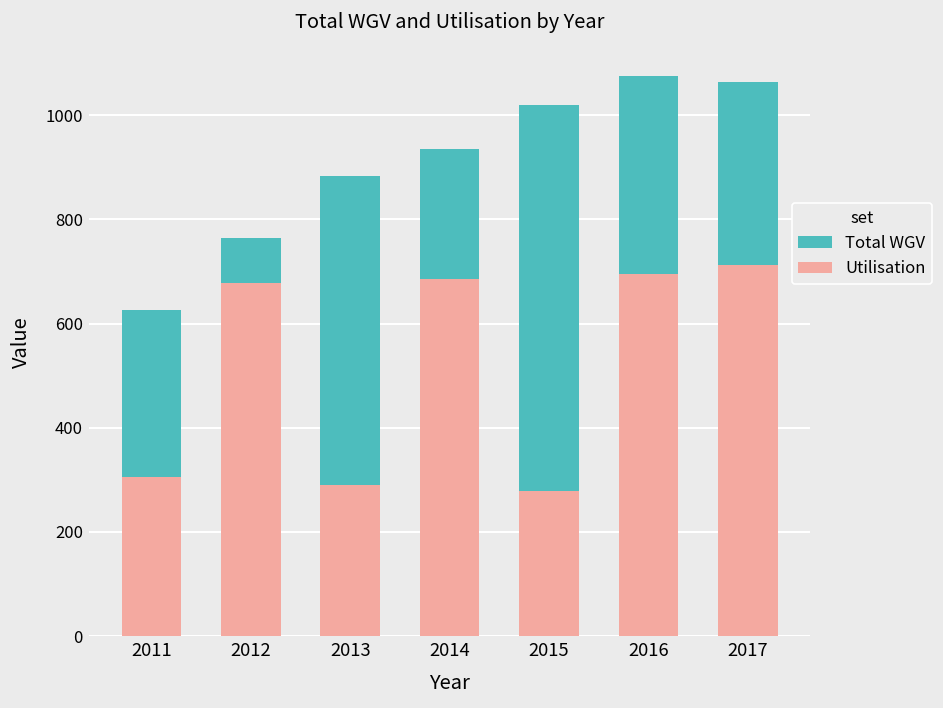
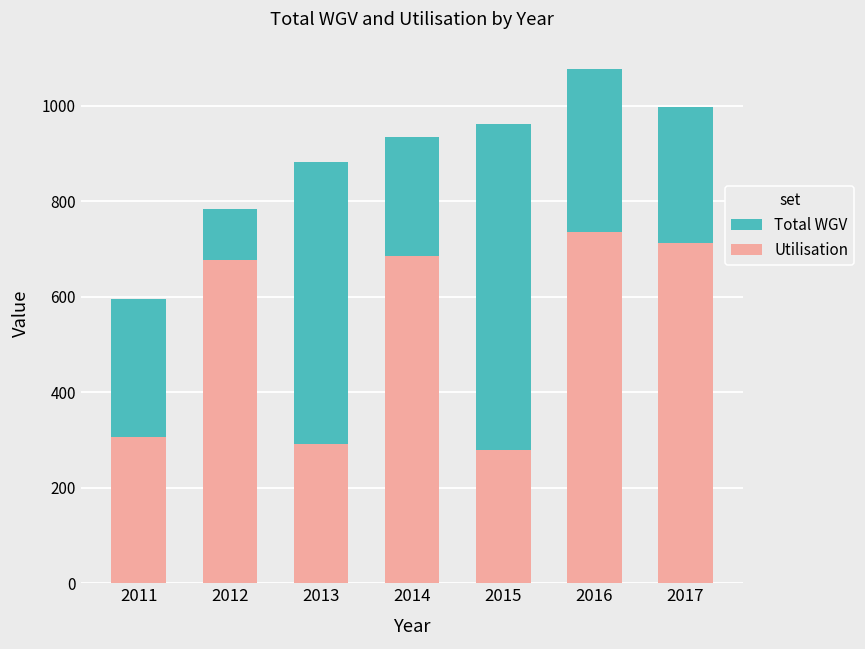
  {
    "Total WGV": {
-     "2011": 630,
-     "2012": 760,
+     "2011": 600,
+     "2012": 780,
      "2013": 880,
      "2014": 940,
-     "2015": 1020,
+     "2015": 960,
      "2016": 1080,
-     "2017": 1060
+     "2017": 1000
    },
    "Utilisation": {
-     "2016": 690
+     "2016": 730
    }
  }
